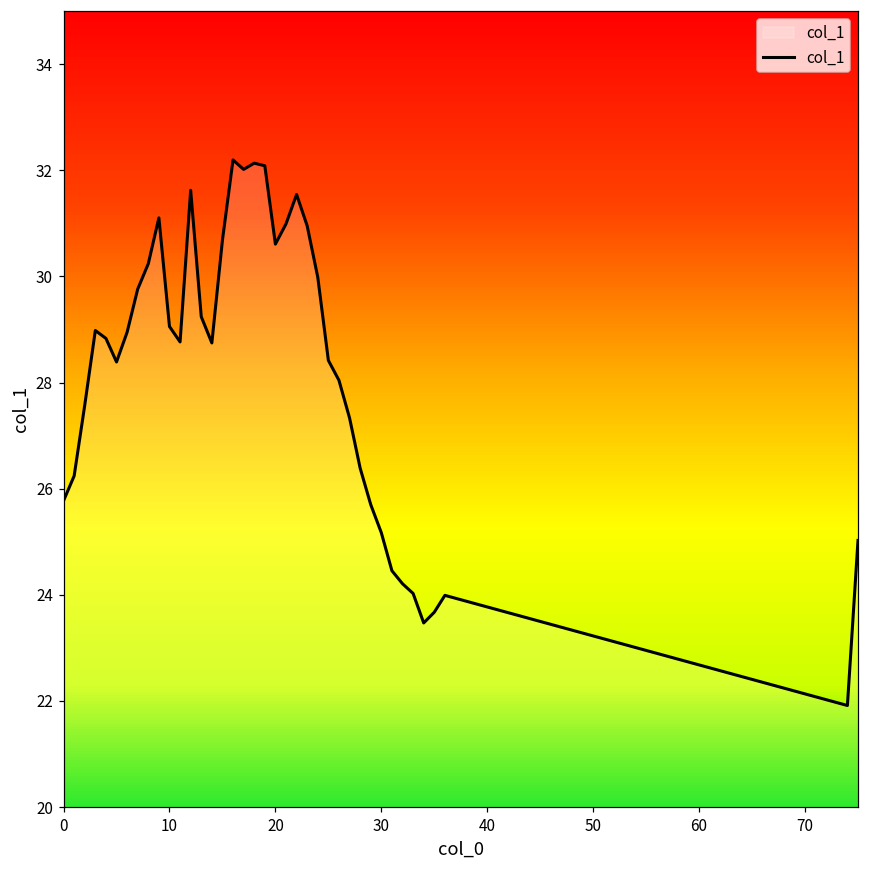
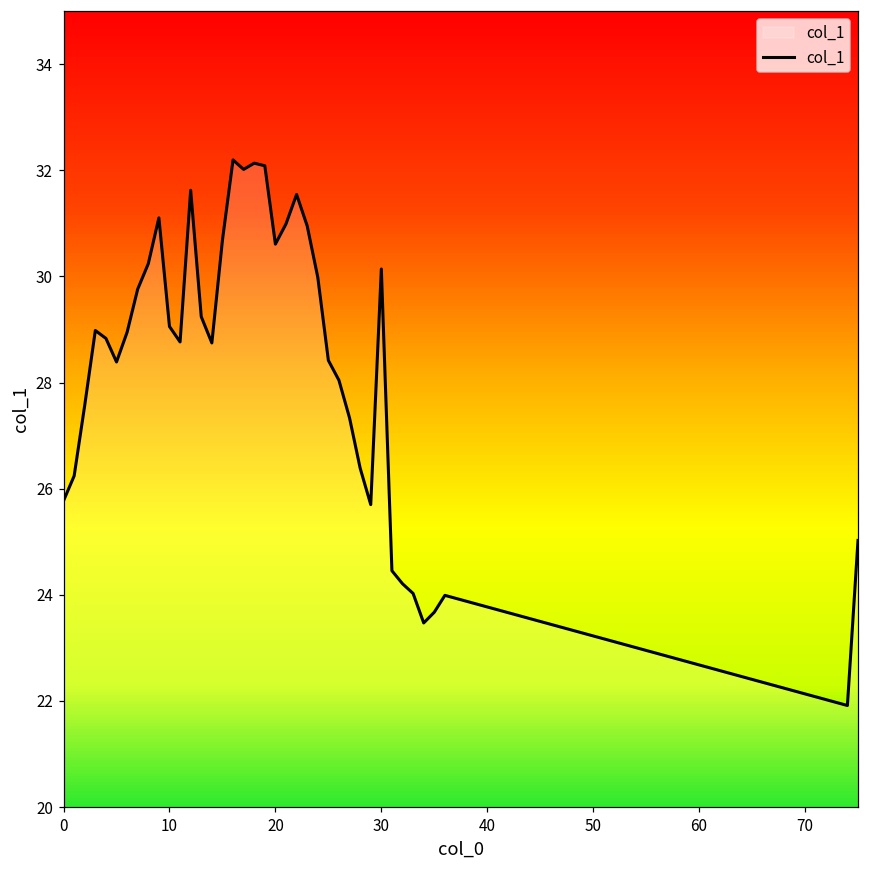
  {
    "0": 25.8,
    "10": 29.1,
    "20": 30.6,
-   "30": 25.2
+   "30": 30.1
  }
